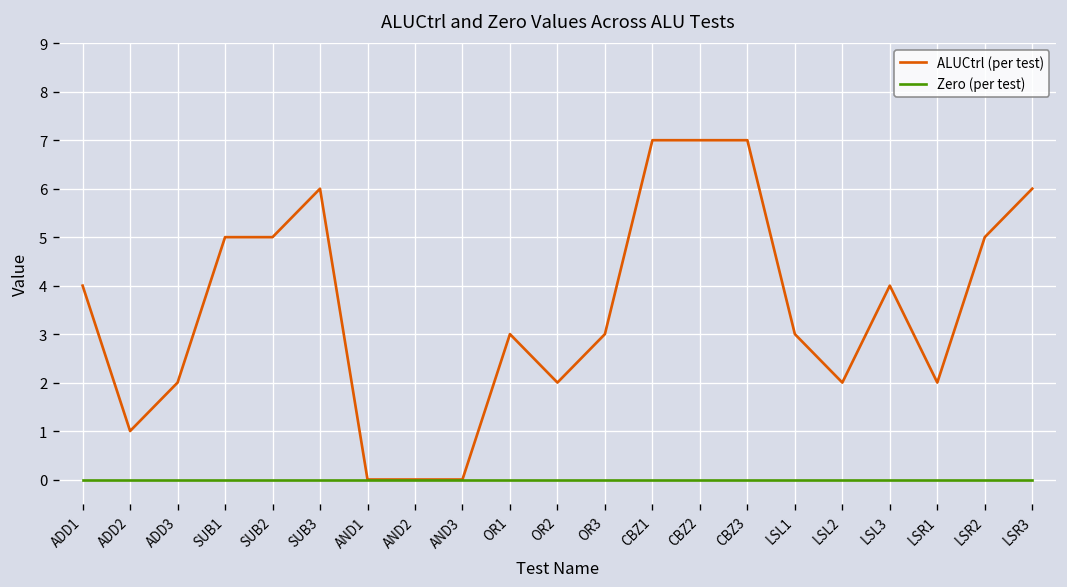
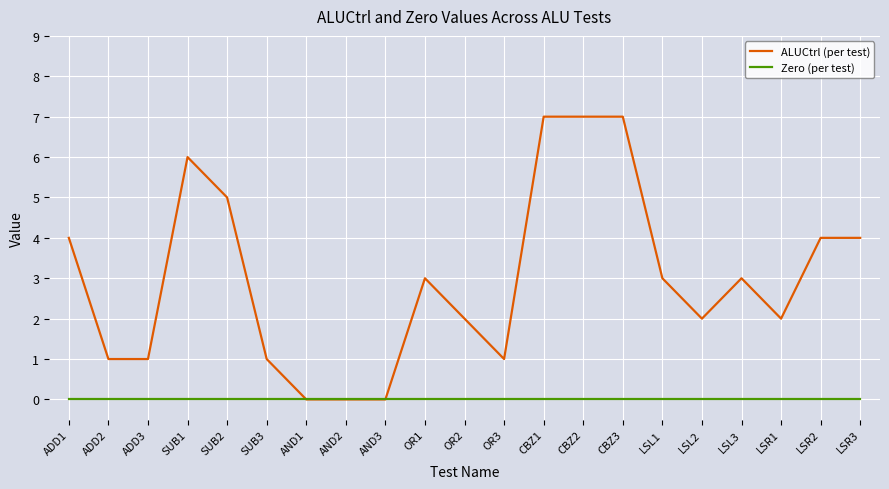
  {
    "ALUCtrl (per test)": {
      "ADD1": 4,
      "ADD2": 1,
-     "ADD3": 2,
-     "SUB1": 5,
+     "ADD3": 1,
+     "SUB1": 6,
      "SUB2": 5,
-     "SUB3": 6,
+     "SUB3": 1,
      "OR1": 3,
      "OR2": 2,
-     "OR3": 3,
+     "OR3": 1,
      "CBZ1": 7,
      "CBZ2": 7,
      "CBZ3": 7,
      "LSL1": 3,
      "LSL2": 2,
-     "LSL3": 4,
+     "LSL3": 3,
      "LSR1": 2,
-     "LSR2": 5,
-     "LSR3": 6
+     "LSR2": 4,
+     "LSR3": 4
    },
    "Zero (per test)": {
      "ADD1": 0,
      "ADD2": 0,
      "ADD3": 0,
      "SUB1": 0,
      "SUB2": 0,
      "SUB3": 0,
      "OR1": 0,
      "OR2": 0,
      "OR3": 0,
      "CBZ1": 0,
      "CBZ2": 0,
      "CBZ3": 0,
      "LSL1": 0,
      "LSL2": 0,
      "LSL3": 0,
      "LSR1": 0,
      "LSR2": 0,
      "LSR3": 0
    }
  }
